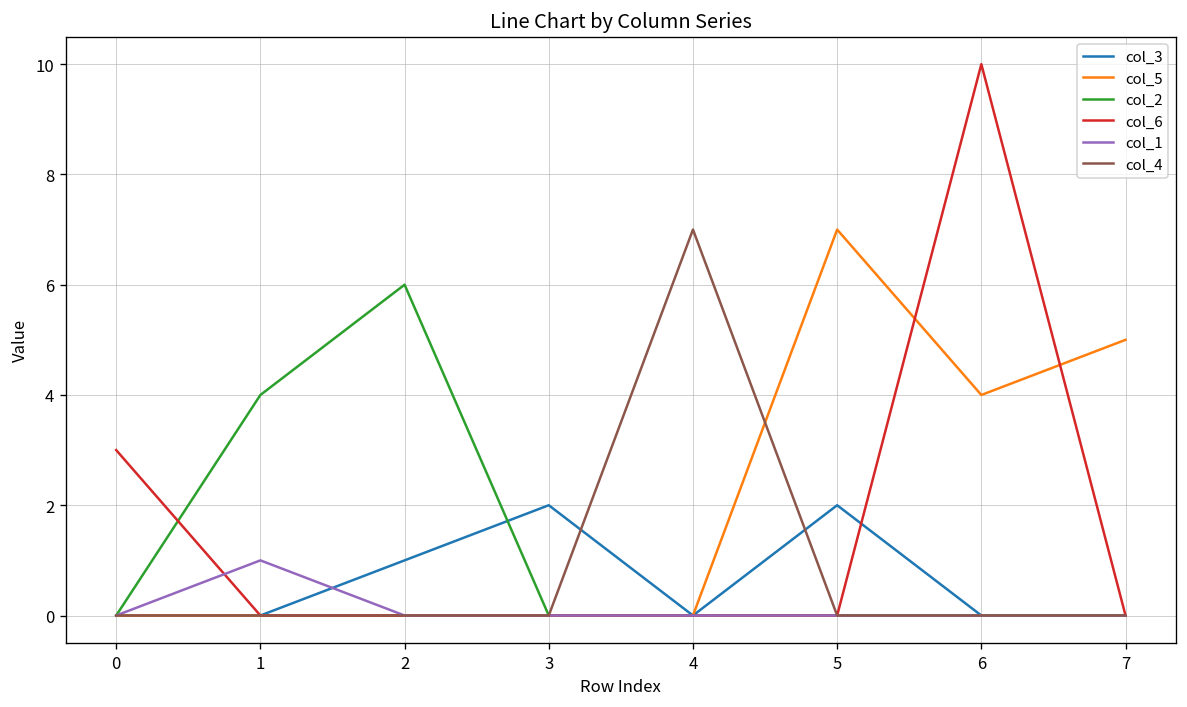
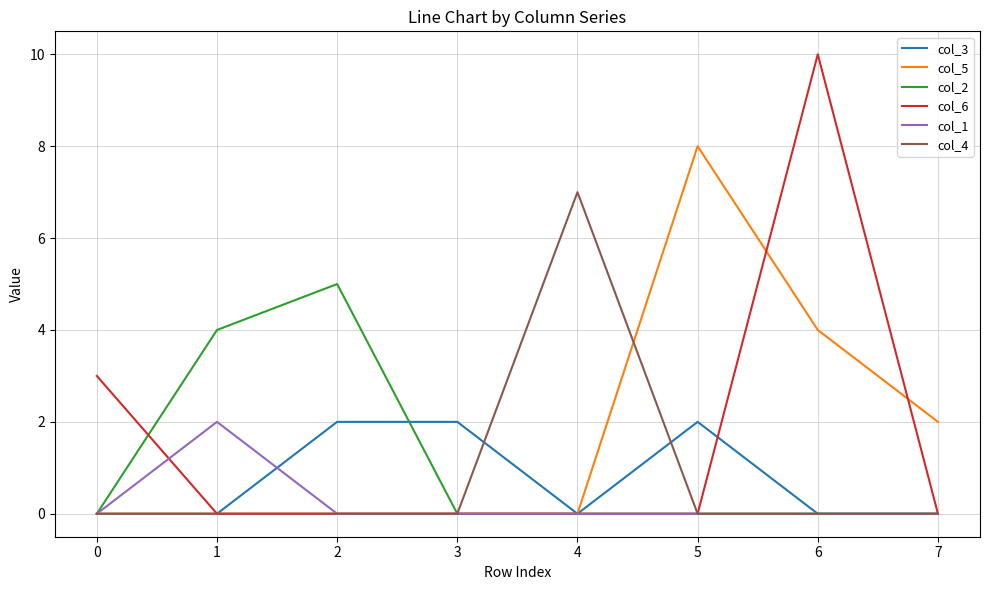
  {
    "col_3": {
-     "2": 1,
+     "2": 2,
      "3": 2,
      "5": 2
    },
    "col_5": {
-     "5": 7,
+     "5": 8,
      "6": 4,
-     "7": 5
+     "7": 2
    },
    "col_2": {
      "1": 4,
-     "2": 6
+     "2": 5
    },
    "col_6": {
      "0": 3,
      "6": 10
    },
    "col_1": {
-     "1": 1
+     "1": 2
    },
    "col_4": {
      "4": 7
    }
  }
